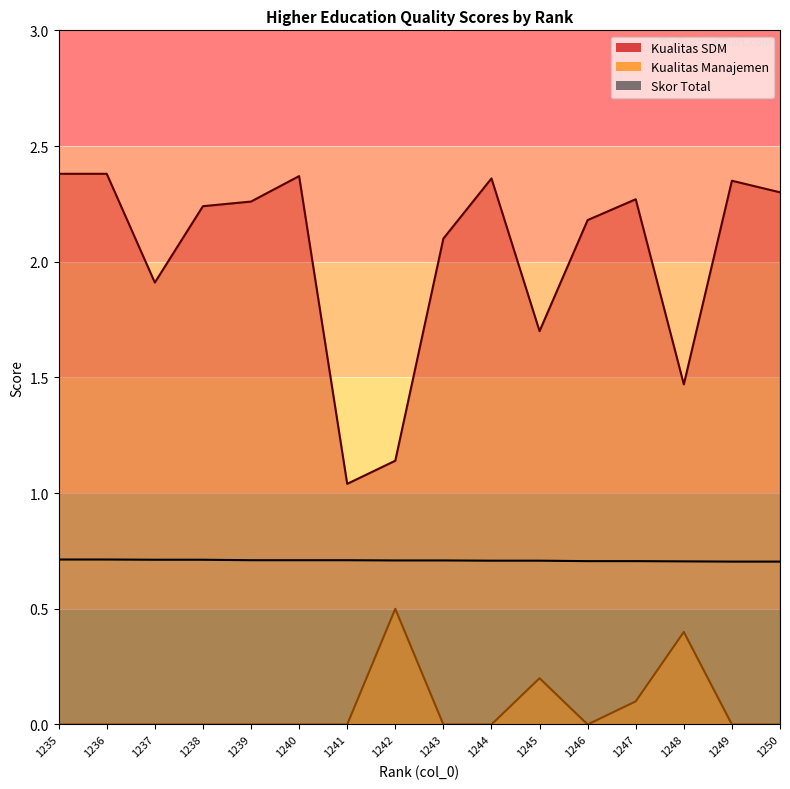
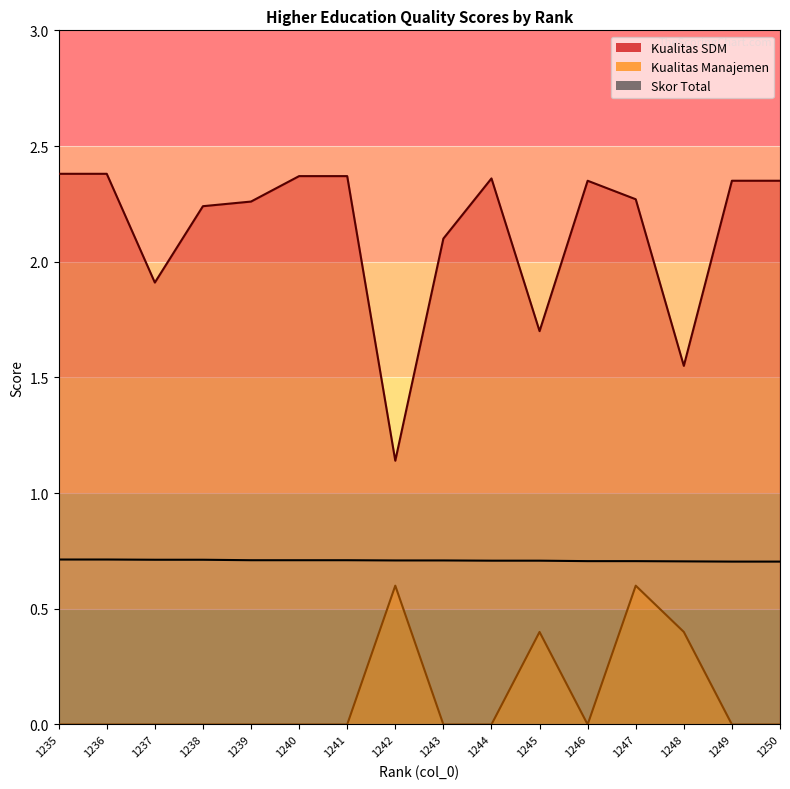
  {
    "Kualitas SDM": {
      "1235": 2.38,
      "1236": 2.38,
      "1237": 1.91,
      "1238": 2.24,
      "1239": 2.26,
      "1240": 2.37,
-     "1241": 1.04,
+     "1241": 2.37,
      "1242": 1.14,
      "1243": 2.10,
      "1244": 2.36,
      "1245": 1.70,
-     "1246": 2.18,
+     "1246": 2.35,
      "1247": 2.27,
-     "1248": 1.47,
+     "1248": 1.55,
      "1249": 2.35,
-     "1250": 2.30
+     "1250": 2.35
    },
    "Kualitas Manajemen": {
      "1235": 0.0,
      "1236": 0.0,
      "1237": 0.0,
      "1238": 0.0,
      "1239": 0.0,
      "1240": 0.0,
      "1241": 0.0,
-     "1242": 0.5,
+     "1242": 0.6,
      "1243": 0.0,
      "1244": 0.0,
-     "1245": 0.2,
+     "1245": 0.4,
      "1246": 0.0,
-     "1247": 0.1,
+     "1247": 0.6,
      "1248": 0.4,
      "1249": 0.0,
      "1250": 0.0
    }
  }
